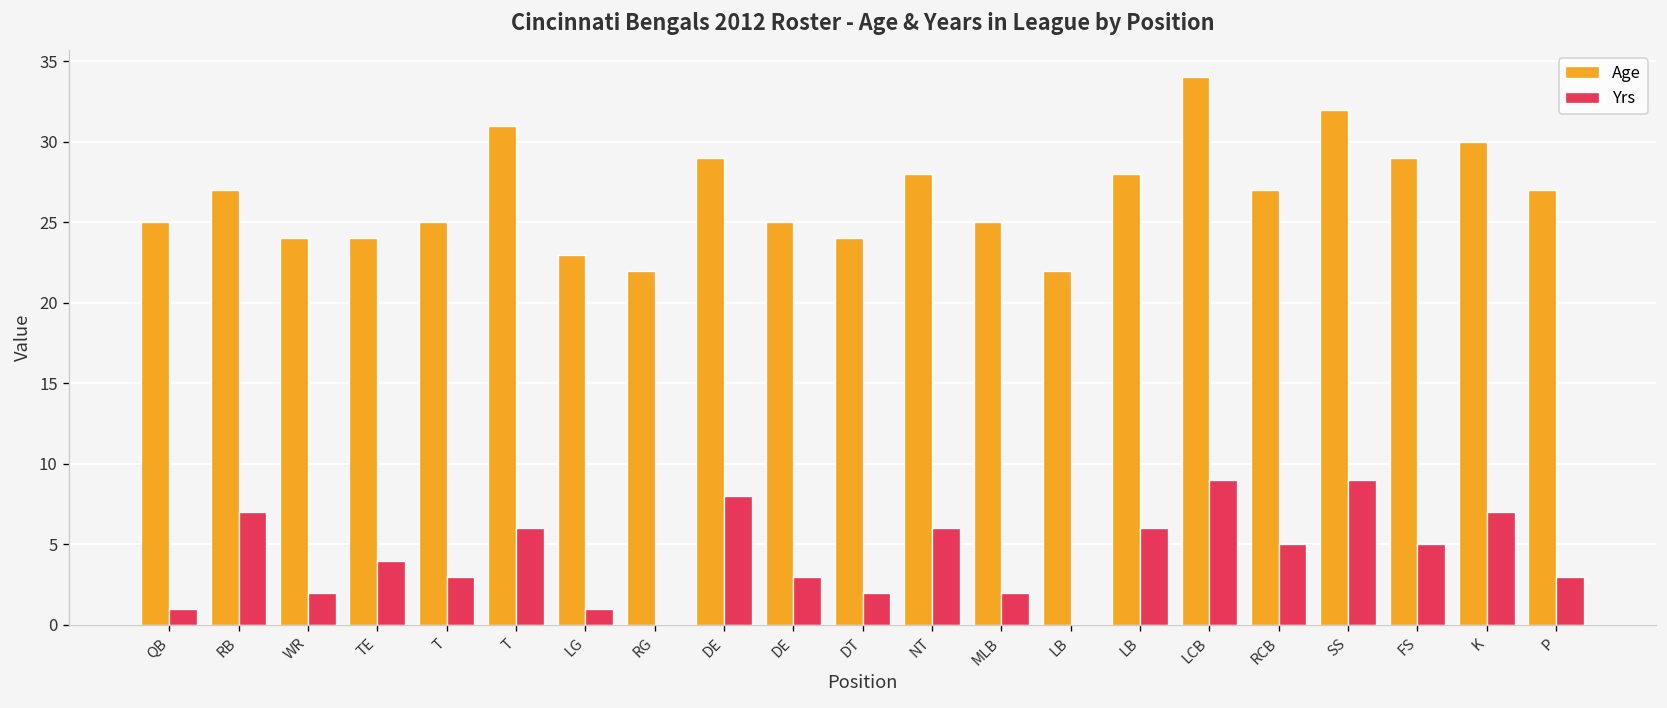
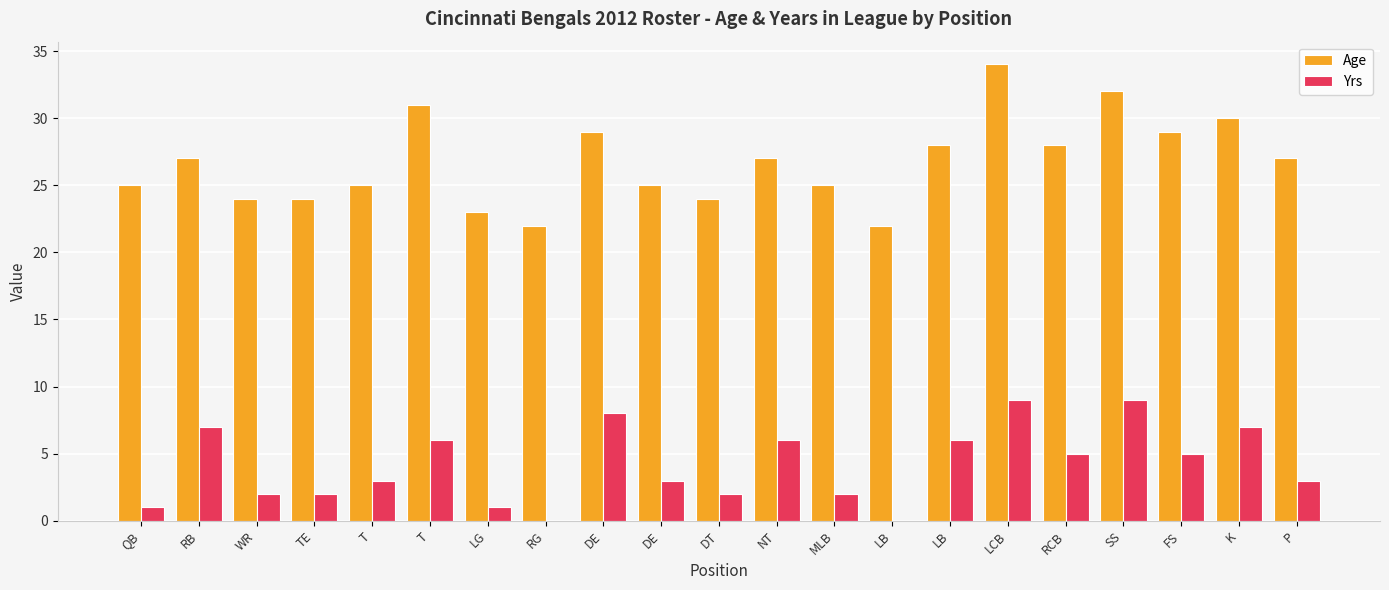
  {
    "Age": {
      "QB": 25,
      "RB": 27,
      "WR": 24,
      "TE": 24,
      "LG": 23,
      "RG": 22,
      "DT": 24,
-     "NT": 28,
+     "NT": 27,
      "MLB": 25,
      "LCB": 34,
-     "RCB": 27,
+     "RCB": 28,
      "SS": 32,
      "FS": 29,
      "K": 30,
      "P": 27
    },
    "Yrs": {
      "QB": 1,
      "RB": 7,
      "WR": 2,
-     "TE": 4,
+     "TE": 2,
      "LG": 1,
      "RG": 0,
      "DT": 2,
      "NT": 6,
      "MLB": 2,
      "LCB": 9,
      "RCB": 5,
      "SS": 9,
      "FS": 5,
      "K": 7,
      "P": 3
    }
  }
